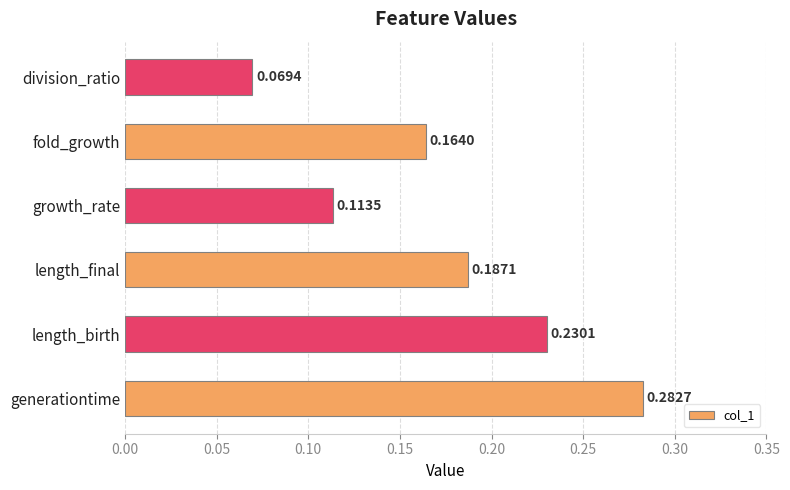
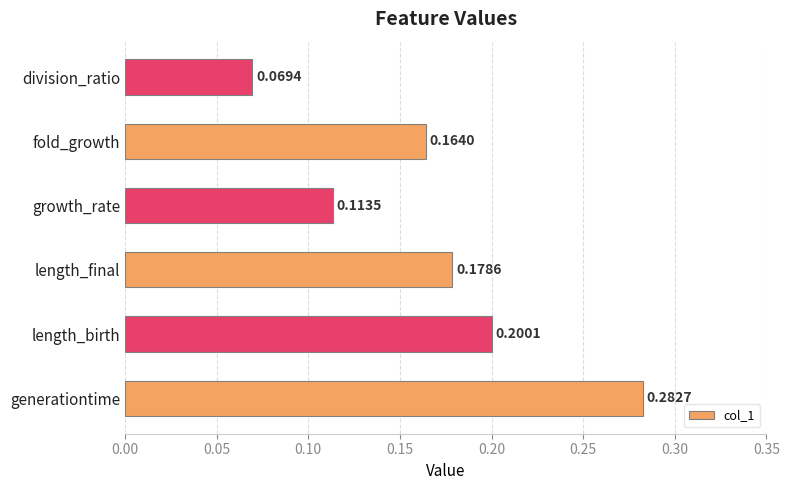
  {
    "division_ratio": 0.0694,
    "fold_growth": 0.1640,
    "growth_rate": 0.1135,
-   "length_final": 0.1871,
-   "length_birth": 0.2301
+   "length_final": 0.1786,
+   "length_birth": 0.2001
  }
